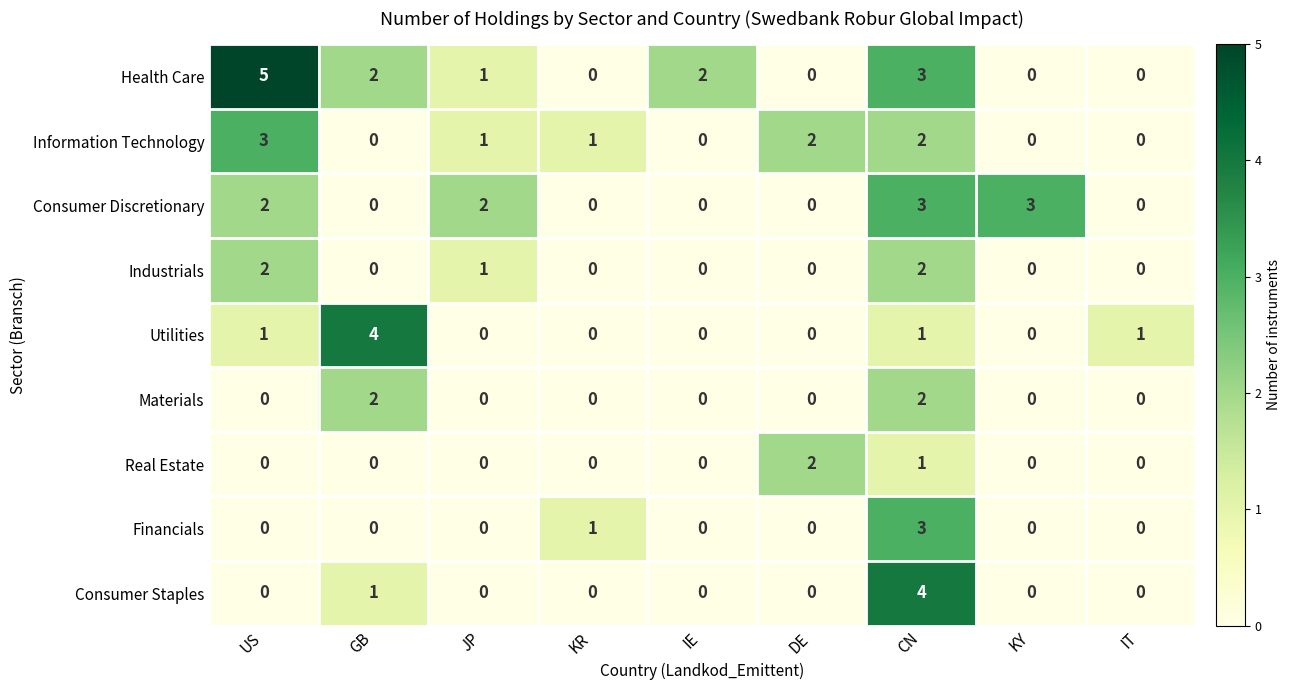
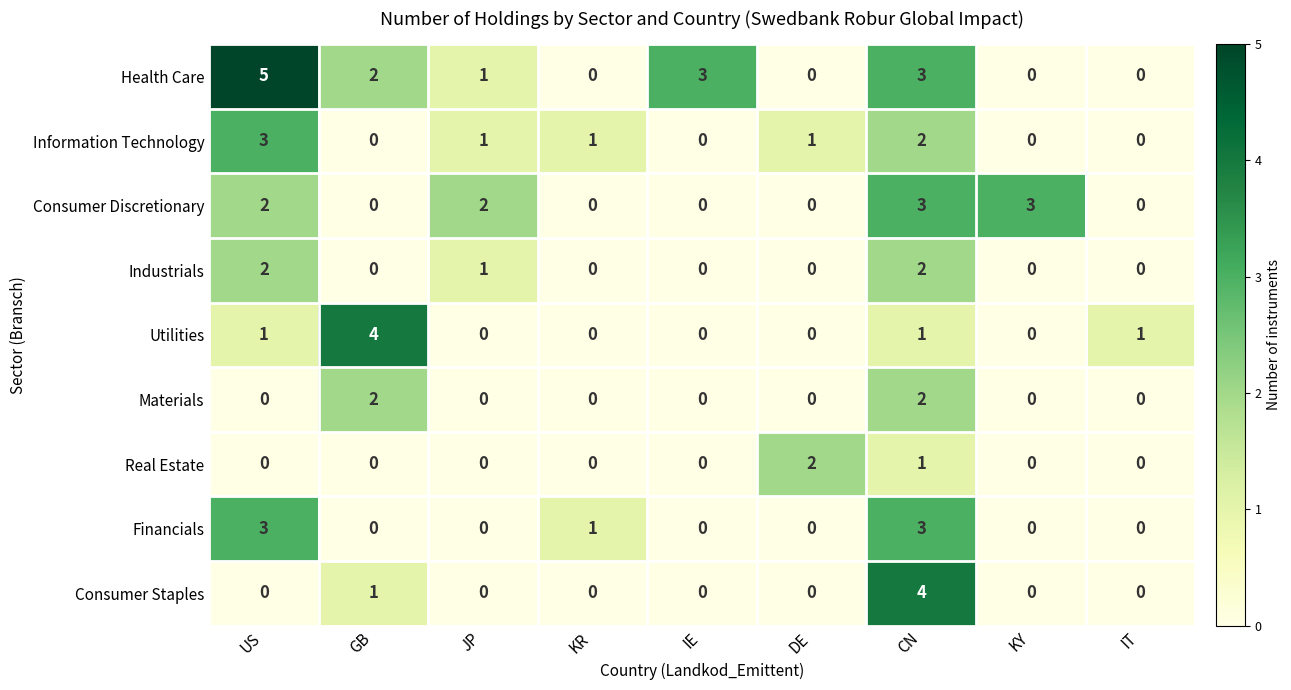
  {
    "Health Care": {
      "US": 5,
      "GB": 2,
      "JP": 1,
      "KR": 0,
-     "IE": 2,
+     "IE": 3,
      "DE": 0,
      "CN": 3,
      "KY": 0,
      "IT": 0
    },
    "Information Technology": {
      "US": 3,
      "GB": 0,
      "JP": 1,
      "KR": 1,
      "IE": 0,
-     "DE": 2,
+     "DE": 1,
      "CN": 2,
      "KY": 0,
      "IT": 0
    },
    "Consumer Discretionary": {
      "US": 2,
      "GB": 0,
      "JP": 2,
      "KR": 0,
      "IE": 0,
      "DE": 0,
      "CN": 3,
      "KY": 3,
      "IT": 0
    },
    "Industrials": {
      "US": 2,
      "GB": 0,
      "JP": 1,
      "KR": 0,
      "IE": 0,
      "DE": 0,
      "CN": 2,
      "KY": 0,
      "IT": 0
    },
    "Utilities": {
      "US": 1,
      "GB": 4,
      "JP": 0,
      "KR": 0,
      "IE": 0,
      "DE": 0,
      "CN": 1,
      "KY": 0,
      "IT": 1
    },
    "Materials": {
      "US": 0,
      "GB": 2,
      "JP": 0,
      "KR": 0,
      "IE": 0,
      "DE": 0,
      "CN": 2,
      "KY": 0,
      "IT": 0
    },
    "Real Estate": {
      "US": 0,
      "GB": 0,
      "JP": 0,
      "KR": 0,
      "IE": 0,
      "DE": 2,
      "CN": 1,
      "KY": 0,
      "IT": 0
    },
    "Financials": {
-     "US": 0,
+     "US": 3,
      "GB": 0,
      "JP": 0,
      "KR": 1,
      "IE": 0,
      "DE": 0,
      "CN": 3,
      "KY": 0,
      "IT": 0
    },
    "Consumer Staples": {
      "US": 0,
      "GB": 1,
      "JP": 0,
      "KR": 0,
      "IE": 0,
      "DE": 0,
      "CN": 4,
      "KY": 0,
      "IT": 0
    }
  }
